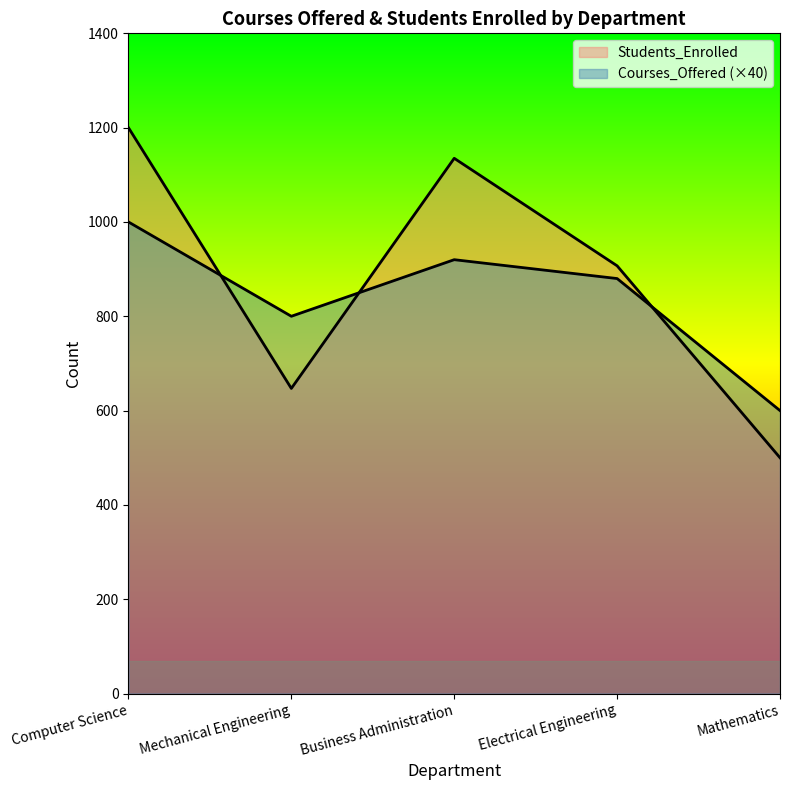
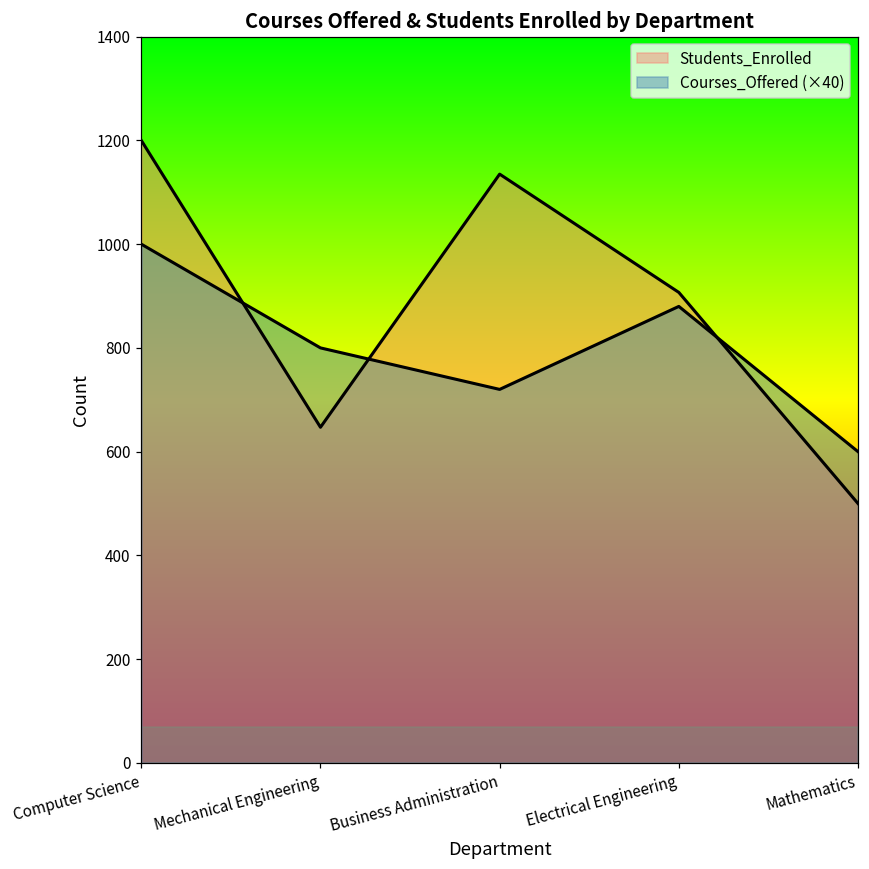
  {
    "Students_Enrolled": {
      "Computer Science": 1200,
      "Mechanical Engineering": 650,
      "Business Administration": 1140,
      "Electrical Engineering": 910,
      "Mathematics": 500
    },
    "Courses_Offered (×40)": {
      "Computer Science": 1000,
      "Mechanical Engineering": 800,
-     "Business Administration": 920,
+     "Business Administration": 720,
      "Electrical Engineering": 880,
      "Mathematics": 600
    }
  }
